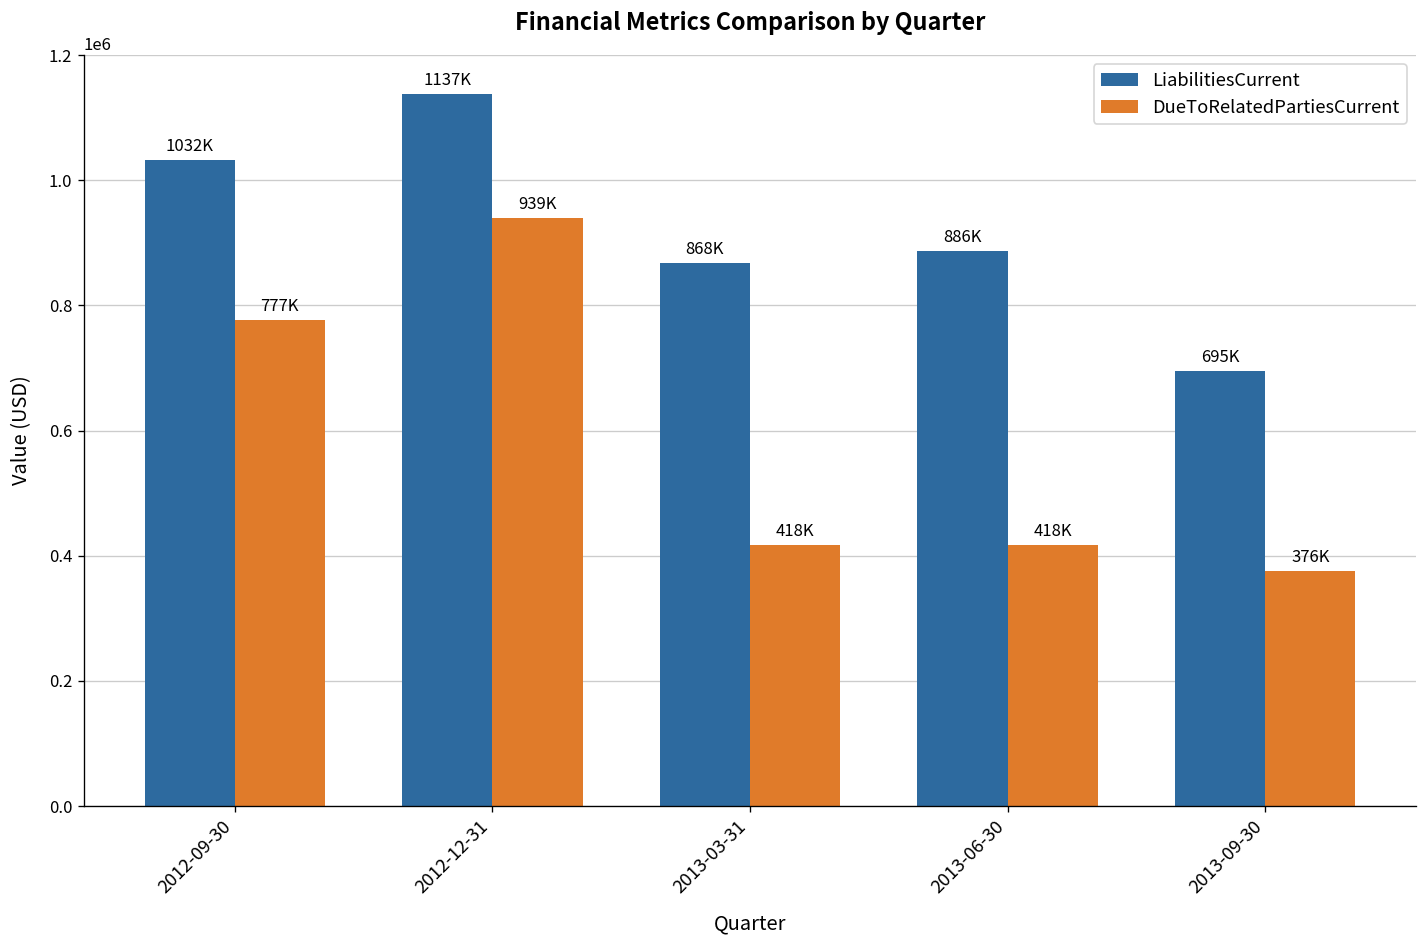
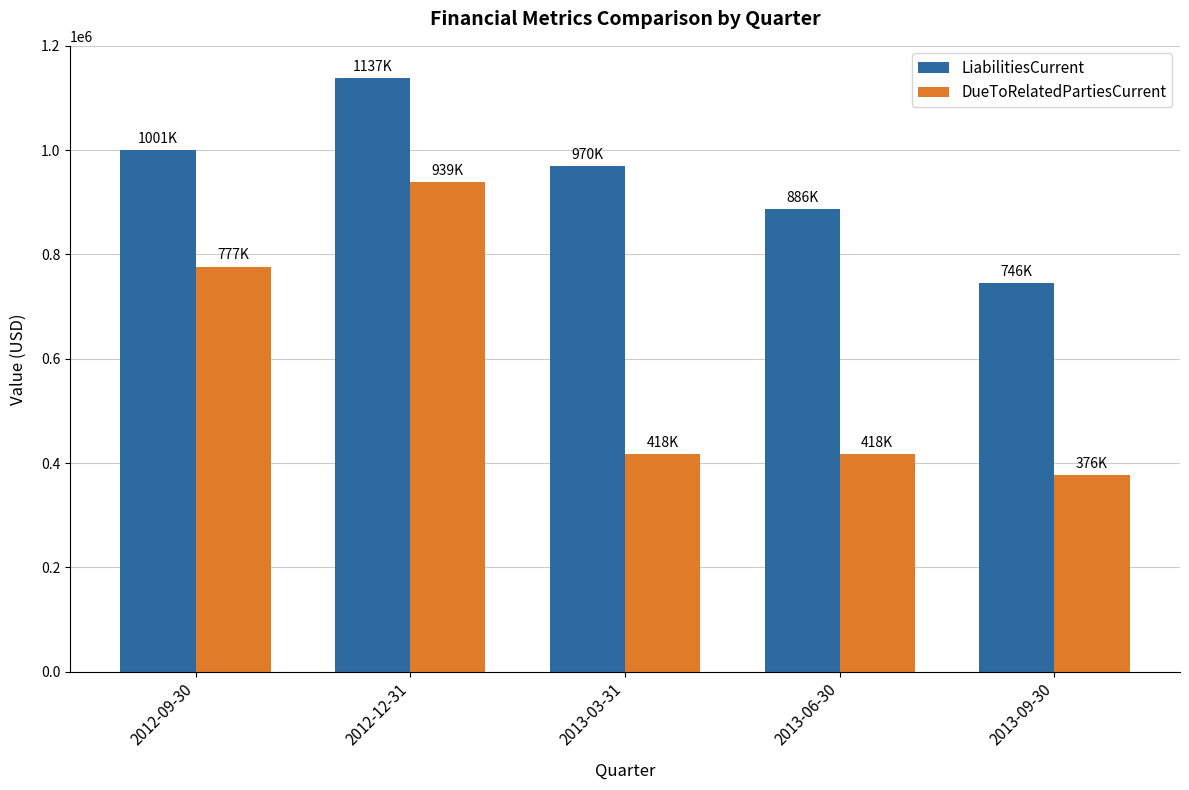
  {
    "LiabilitiesCurrent": {
-     "2012-09-30": "1032K",
+     "2012-09-30": "1001K",
      "2012-12-31": "1137K",
-     "2013-03-31": "868K",
+     "2013-03-31": "970K",
      "2013-06-30": "886K",
-     "2013-09-30": "695K"
+     "2013-09-30": "746K"
    },
    "DueToRelatedPartiesCurrent": {
      "2012-09-30": "777K",
      "2012-12-31": "939K",
      "2013-03-31": "418K",
      "2013-06-30": "418K",
      "2013-09-30": "376K"
    }
  }
